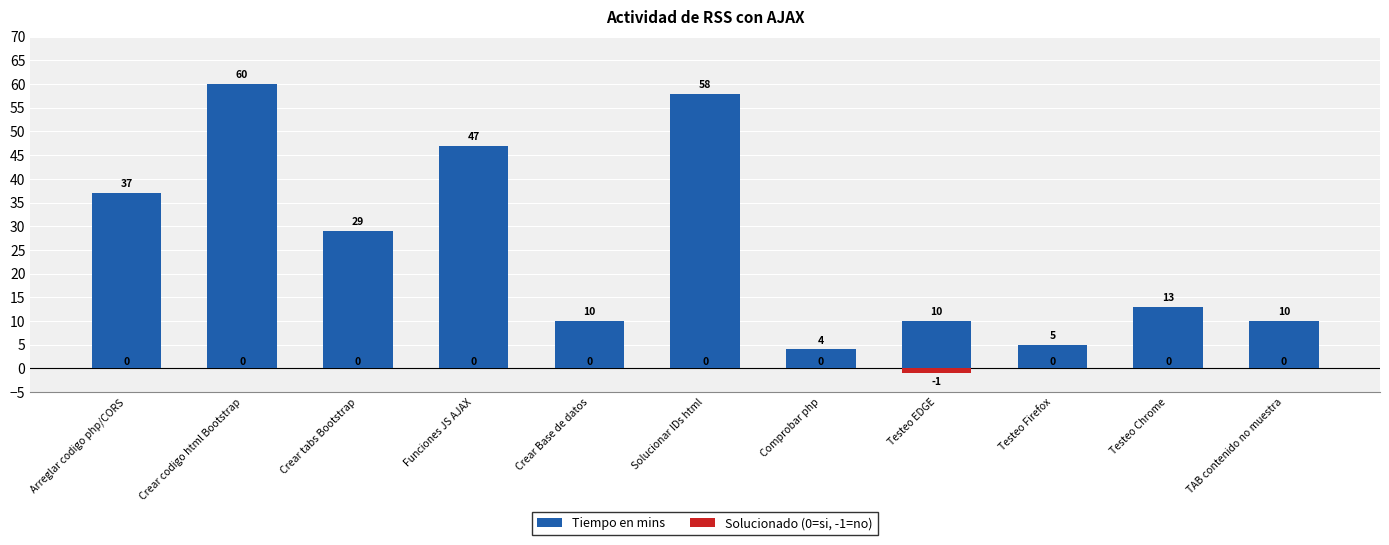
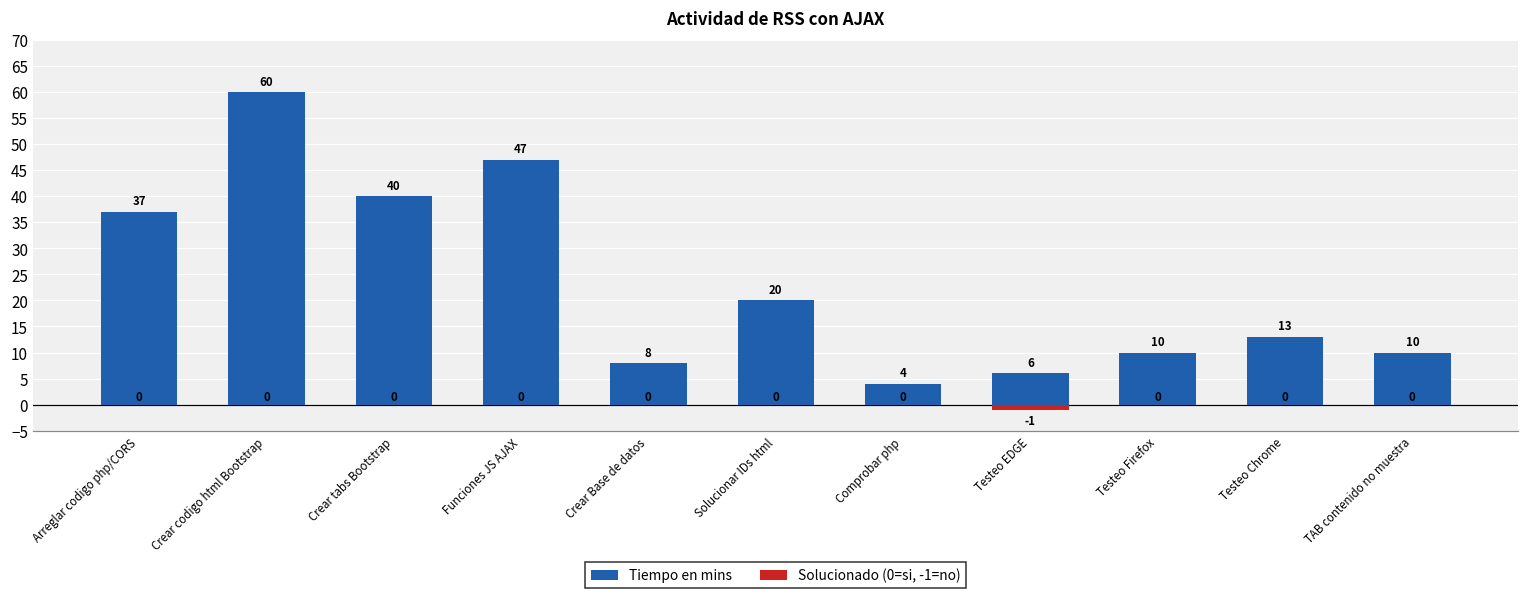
  {
    "Tiempo en mins": {
      "Arreglar codigo php/CORS": 37,
      "Crear codigo html Bootstrap": 60,
-     "Crear tabs Bootstrap": 29,
+     "Crear tabs Bootstrap": 40,
      "Funciones JS AJAX": 47,
-     "Crear Base de datos": 10,
-     "Solucionar IDs html": 58,
+     "Crear Base de datos": 8,
+     "Solucionar IDs html": 20,
      "Comprobar php": 4,
-     "Testeo EDGE": 10,
-     "Testeo Firefox": 5,
+     "Testeo EDGE": 6,
+     "Testeo Firefox": 10,
      "Testeo Chrome": 13,
      "TAB contenido no muestra": 10
    },
    "Solucionado (0=si, -1=no)": {
      "Arreglar codigo php/CORS": 0,
      "Crear codigo html Bootstrap": 0,
      "Crear tabs Bootstrap": 0,
      "Funciones JS AJAX": 0,
      "Crear Base de datos": 0,
      "Solucionar IDs html": 0,
      "Comprobar php": 0,
      "Testeo EDGE": -1,
      "Testeo Firefox": 0,
      "Testeo Chrome": 0,
      "TAB contenido no muestra": 0
    }
  }
